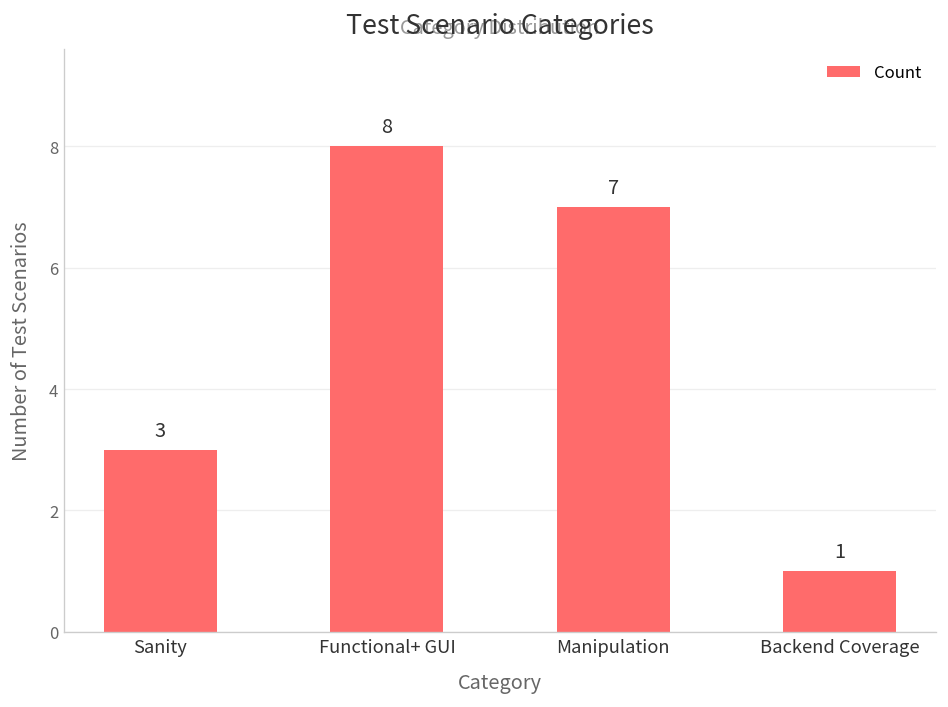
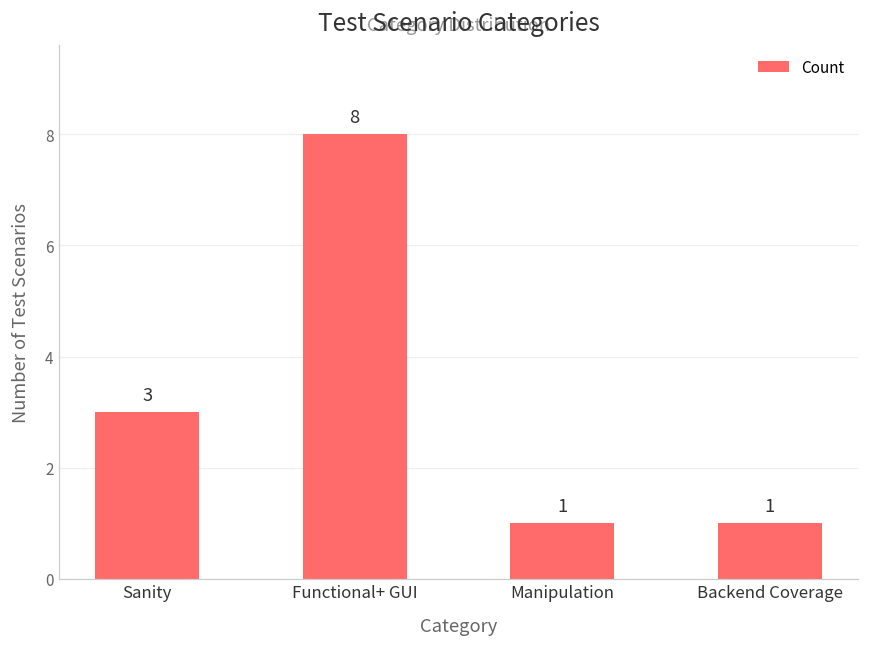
  {
    "Sanity": 3,
    "Functional+ GUI": 8,
-   "Manipulation": 7,
+   "Manipulation": 1,
    "Backend Coverage": 1
  }
